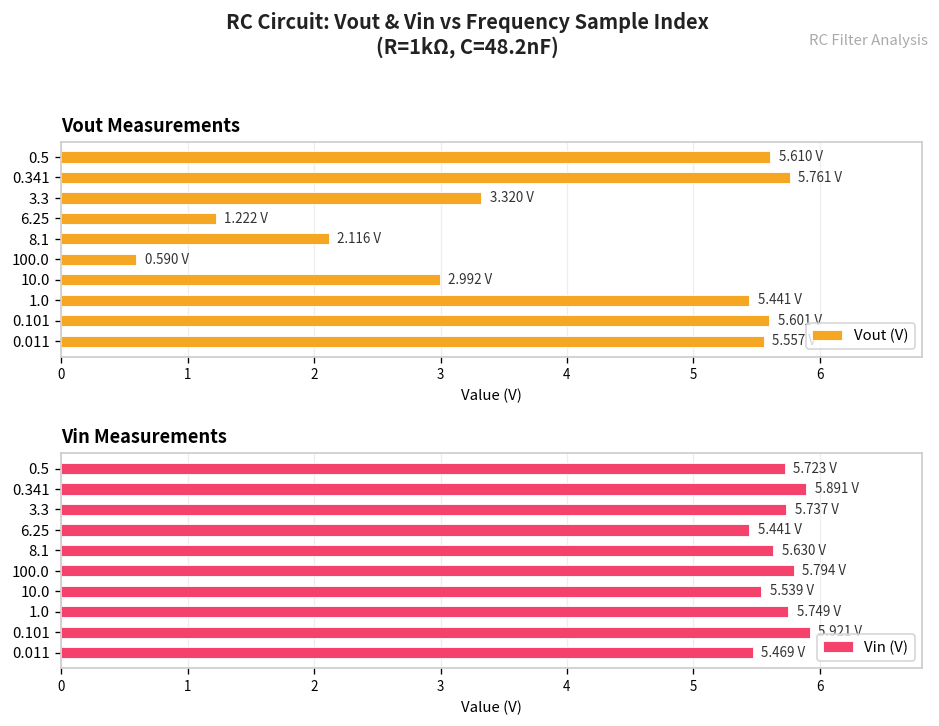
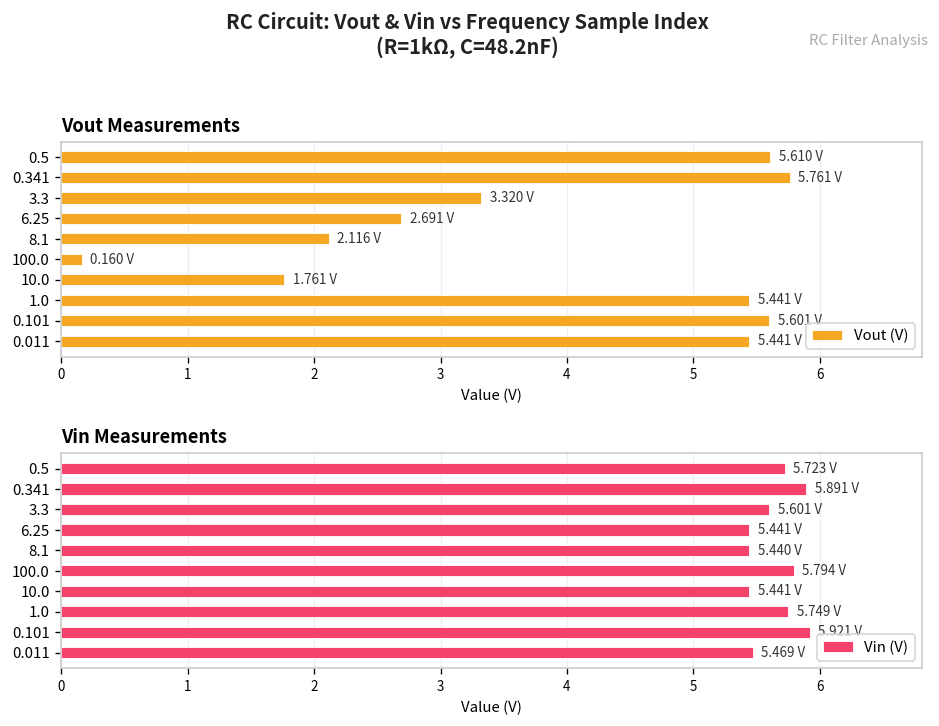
  {
    "Vout Measurements": {
      "0.5": 5.610,
      "0.341": 5.761,
      "3.3": 3.320,
-     "6.25": 1.222,
+     "6.25": 2.691,
      "8.1": 2.116,
-     "100.0": 0.590,
-     "10.0": 2.992,
+     "100.0": 0.160,
+     "10.0": 1.761,
      "1.0": 5.441,
-     "0.011": 5.56
+     "0.011": 5.44
    },
    "Vin Measurements": {
      "0.5": 5.723,
      "0.341": 5.891,
-     "3.3": 5.737,
+     "3.3": 5.601,
      "6.25": 5.441,
-     "8.1": 5.630,
+     "8.1": 5.440,
      "100.0": 5.794,
-     "10.0": 5.539,
+     "10.0": 5.441,
      "1.0": 5.749,
      "0.011": 5.469
    }
  }
